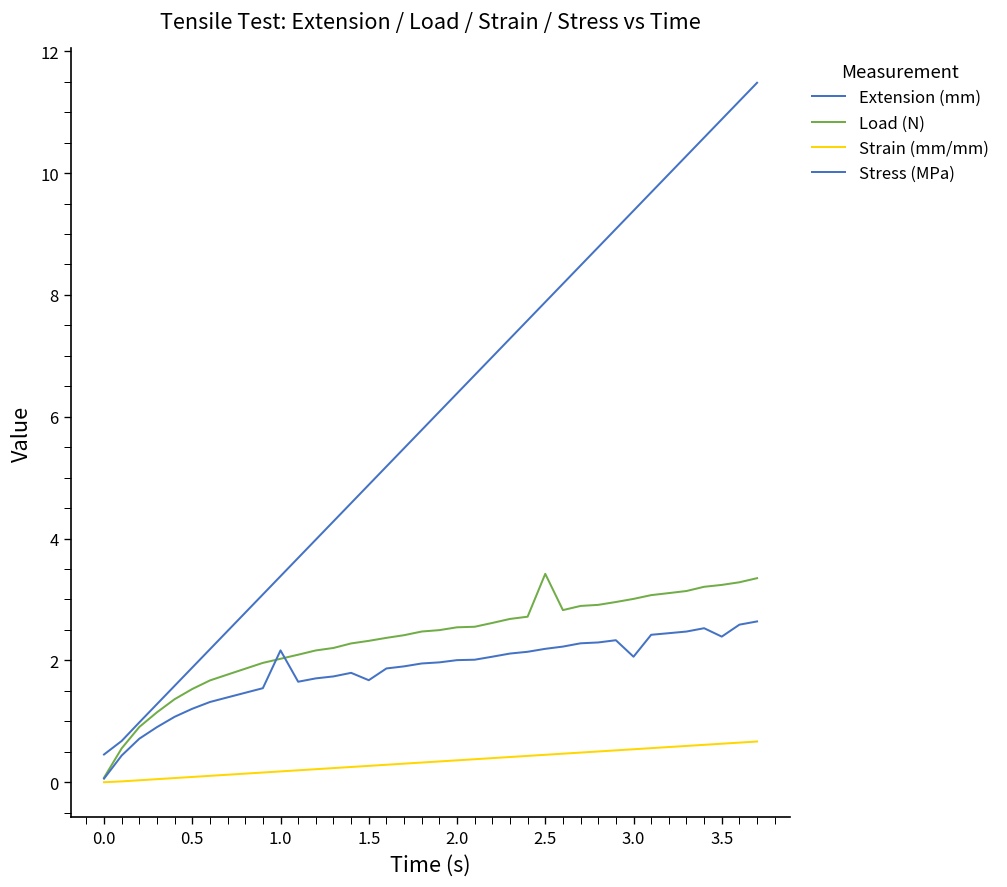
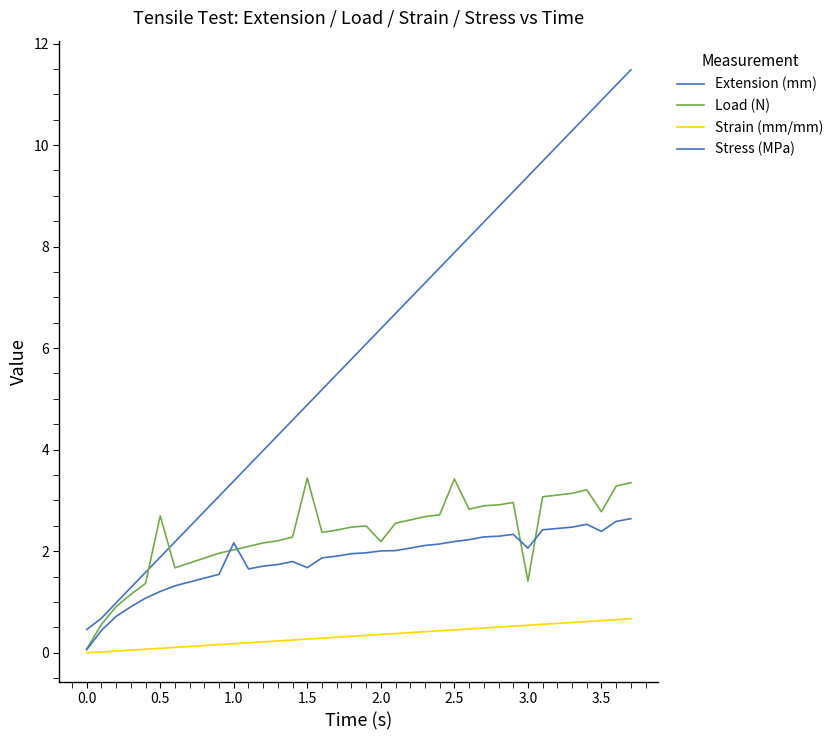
  {
    "Load (N)": {
-     "0.5": 1.5,
+     "0.5": 2.7,
      "1.0": 2.0,
-     "1.5": 2.3,
-     "2.0": 2.5,
+     "1.5": 3.4,
+     "2.0": 2.2,
      "2.5": 3.4,
-     "3.0": 3.0,
-     "3.5": 3.2
+     "3.0": 1.4,
+     "3.5": 2.8
    },
    "Strain (mm/mm)": {
      "0.0": 0.0,
      "0.5": 0.1,
      "1.0": 0.2,
      "1.5": 0.3,
      "2.0": 0.4,
      "2.5": 0.5,
      "3.0": 0.5,
      "3.5": 0.6
    }
  }
